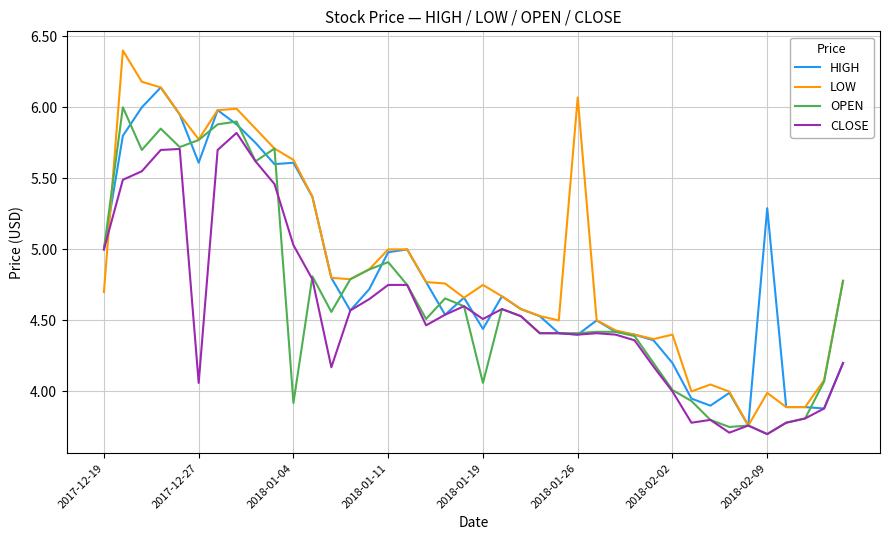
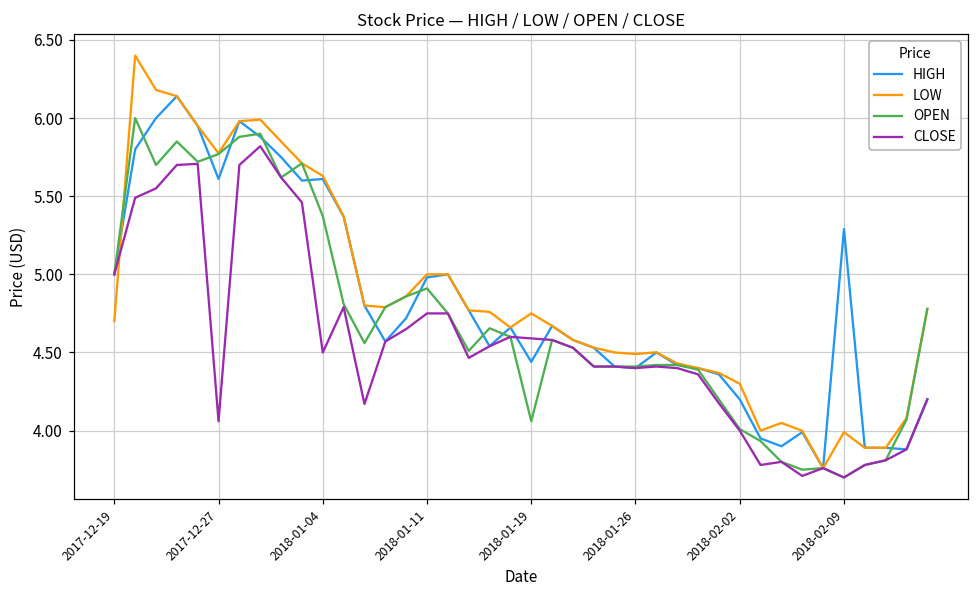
  {
    "HIGH": {
      "2017-12-27": 5.61,
      "2018-01-04": 5.61,
      "2018-01-11": 4.98,
      "2018-01-19": 4.44,
      "2018-02-02": 4.20,
      "2018-02-09": 5.29
    },
    "LOW": {
      "2017-12-19": 4.70,
      "2018-01-04": 5.63,
      "2018-01-11": 5.00,
      "2018-01-19": 4.75,
-     "2018-01-26": 6.07,
-     "2018-02-02": 4.4,
+     "2018-01-26": 4.49,
+     "2018-02-02": 4.3,
      "2018-02-09": 3.99
    },
    "OPEN": {
-     "2018-01-04": 3.92,
+     "2018-01-04": 5.37,
      "2018-01-11": 4.91,
      "2018-01-19": 4.06
    },
    "CLOSE": {
      "2017-12-27": 4.06,
-     "2018-01-04": 5.03,
+     "2018-01-04": 4.50,
      "2018-01-11": 4.75,
-     "2018-01-19": 4.51
+     "2018-01-19": 4.59
    }
  }
